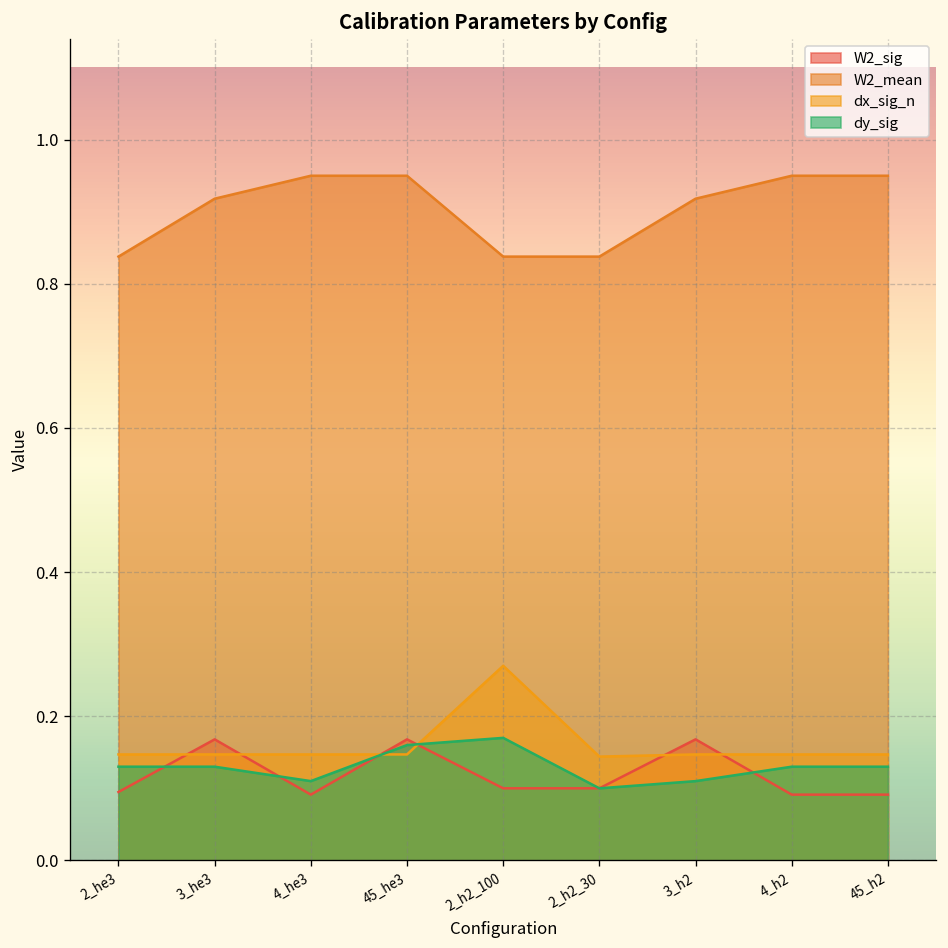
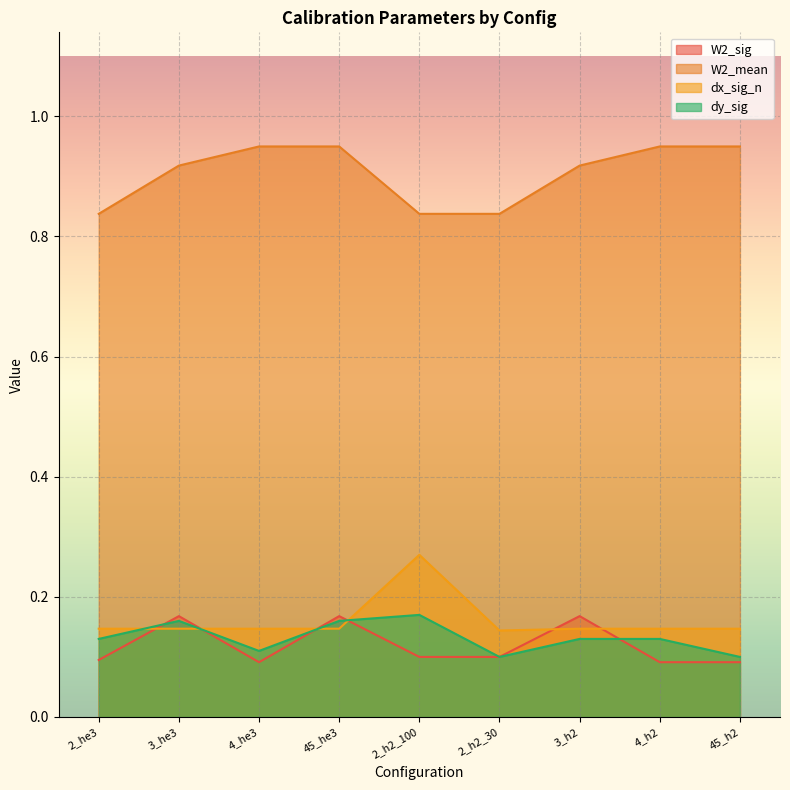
  {
    "dy_sig": {
      "2_he3": 0.13,
-     "3_he3": 0.13,
+     "3_he3": 0.16,
      "4_he3": 0.11,
      "45_he3": 0.16,
      "2_h2_100": 0.17,
-     "3_h2": 0.11,
+     "3_h2": 0.13,
      "4_h2": 0.13,
-     "45_h2": 0.13
+     "45_h2": 0.10
    }
  }
